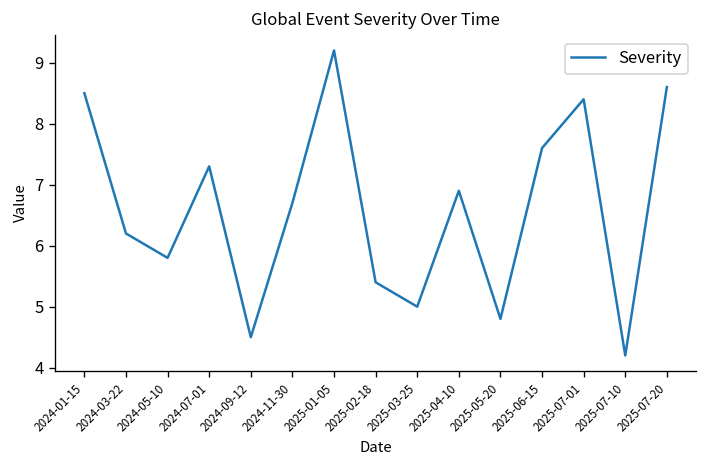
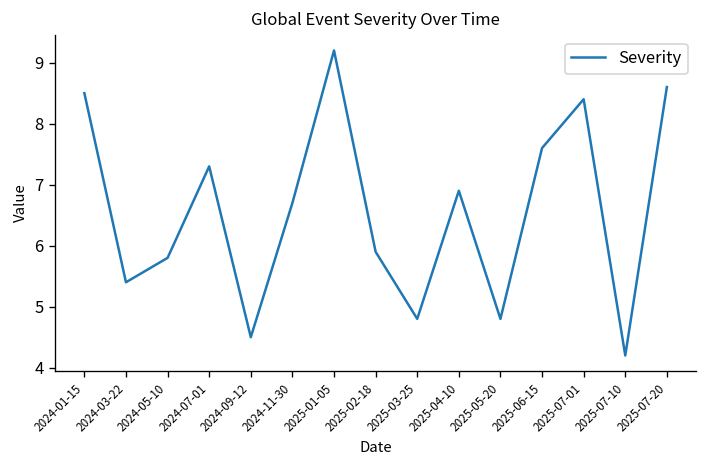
  {
    "2024-01-15": 8.5,
-   "2024-03-22": 6.2,
+   "2024-03-22": 5.4,
    "2024-05-10": 5.8,
    "2024-07-01": 7.3,
    "2024-09-12": 4.5,
    "2024-11-30": 6.7,
    "2025-01-05": 9.2,
-   "2025-02-18": 5.4,
-   "2025-03-25": 5.0,
+   "2025-02-18": 5.9,
+   "2025-03-25": 4.8,
    "2025-04-10": 6.9,
    "2025-05-20": 4.8,
    "2025-06-15": 7.6,
    "2025-07-01": 8.4,
    "2025-07-10": 4.2,
    "2025-07-20": 8.6
  }
